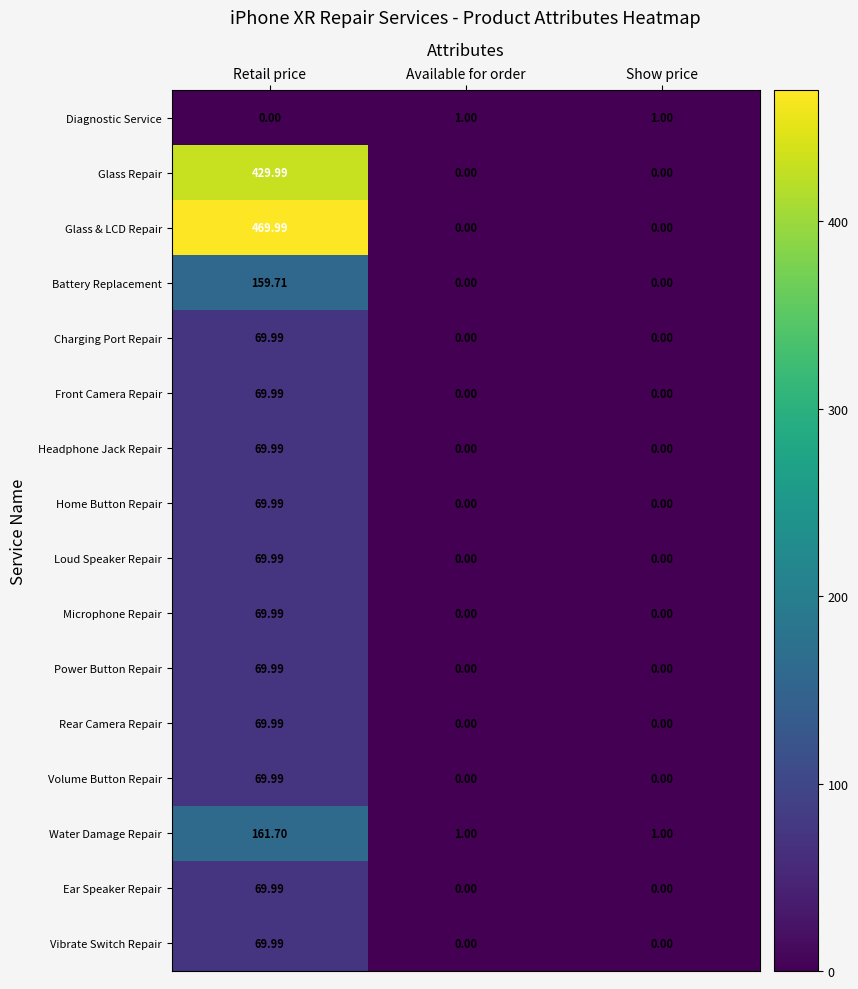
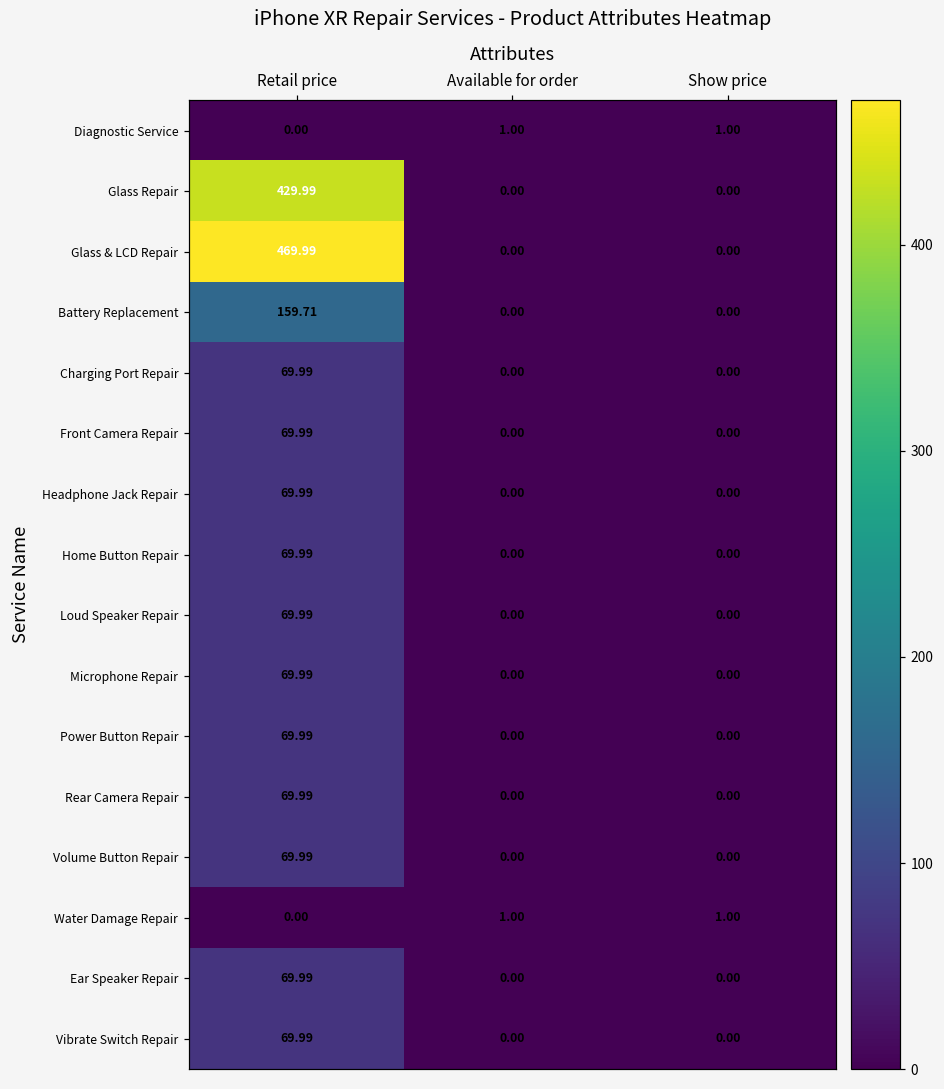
  {
    "Diagnostic Service": {
      "Retail price": 0.00,
      "Available for order": 1.00,
      "Show price": 1.00
    },
    "Glass Repair": {
      "Retail price": 429.99,
      "Available for order": 0.00,
      "Show price": 0.00
    },
    "Glass & LCD Repair": {
      "Retail price": 469.99,
      "Available for order": 0.00,
      "Show price": 0.00
    },
    "Battery Replacement": {
      "Retail price": 159.71,
      "Available for order": 0.00,
      "Show price": 0.00
    },
    "Charging Port Repair": {
      "Retail price": 69.99,
      "Available for order": 0.00,
      "Show price": 0.00
    },
    "Front Camera Repair": {
      "Retail price": 69.99,
      "Available for order": 0.00,
      "Show price": 0.00
    },
    "Headphone Jack Repair": {
      "Retail price": 69.99,
      "Available for order": 0.00,
      "Show price": 0.00
    },
    "Home Button Repair": {
      "Retail price": 69.99,
      "Available for order": 0.00,
      "Show price": 0.00
    },
    "Loud Speaker Repair": {
      "Retail price": 69.99,
      "Available for order": 0.00,
      "Show price": 0.00
    },
    "Microphone Repair": {
      "Retail price": 69.99,
      "Available for order": 0.00,
      "Show price": 0.00
    },
    "Power Button Repair": {
      "Retail price": 69.99,
      "Available for order": 0.00,
      "Show price": 0.00
    },
    "Rear Camera Repair": {
      "Retail price": 69.99,
      "Available for order": 0.00,
      "Show price": 0.00
    },
    "Volume Button Repair": {
      "Retail price": 69.99,
      "Available for order": 0.00,
      "Show price": 0.00
    },
    "Water Damage Repair": {
-     "Retail price": 161.70,
+     "Retail price": 0.00,
      "Available for order": 1.00,
      "Show price": 1.00
    },
    "Ear Speaker Repair": {
      "Retail price": 69.99,
      "Available for order": 0.00,
      "Show price": 0.00
    },
    "Vibrate Switch Repair": {
      "Retail price": 69.99,
      "Available for order": 0.00,
      "Show price": 0.00
    }
  }
